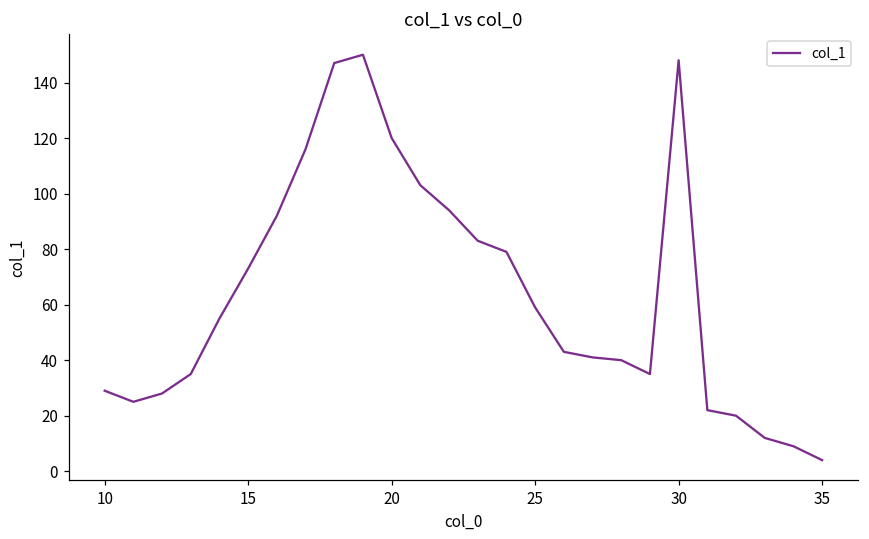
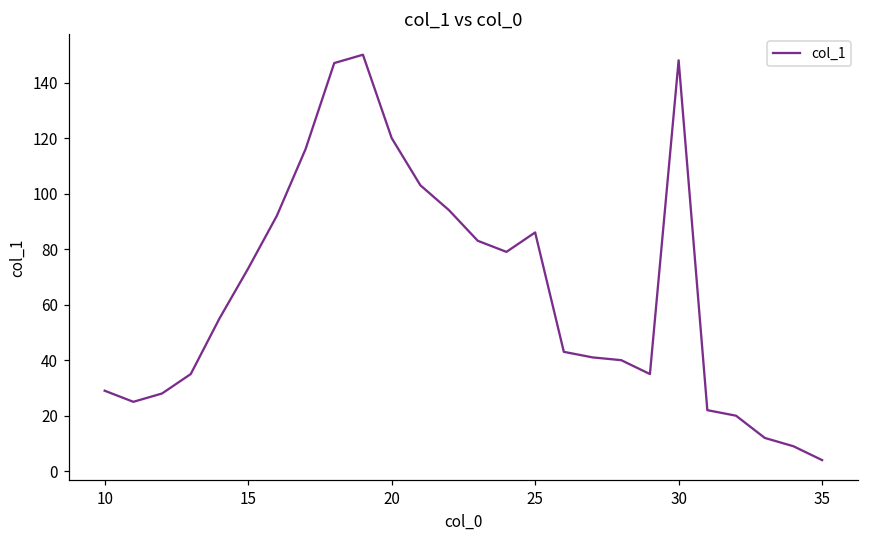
  {
    "10": 29,
    "15": 73,
    "20": 120,
-   "25": 59,
+   "25": 86,
    "30": 148,
    "35": 4
  }
